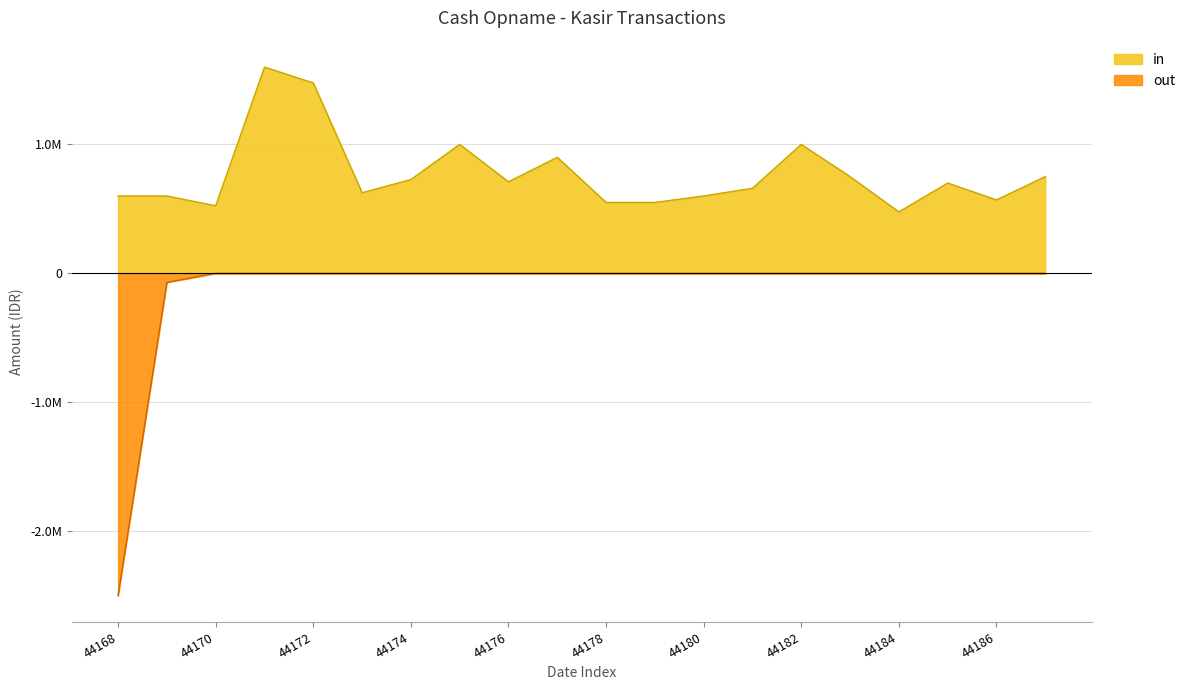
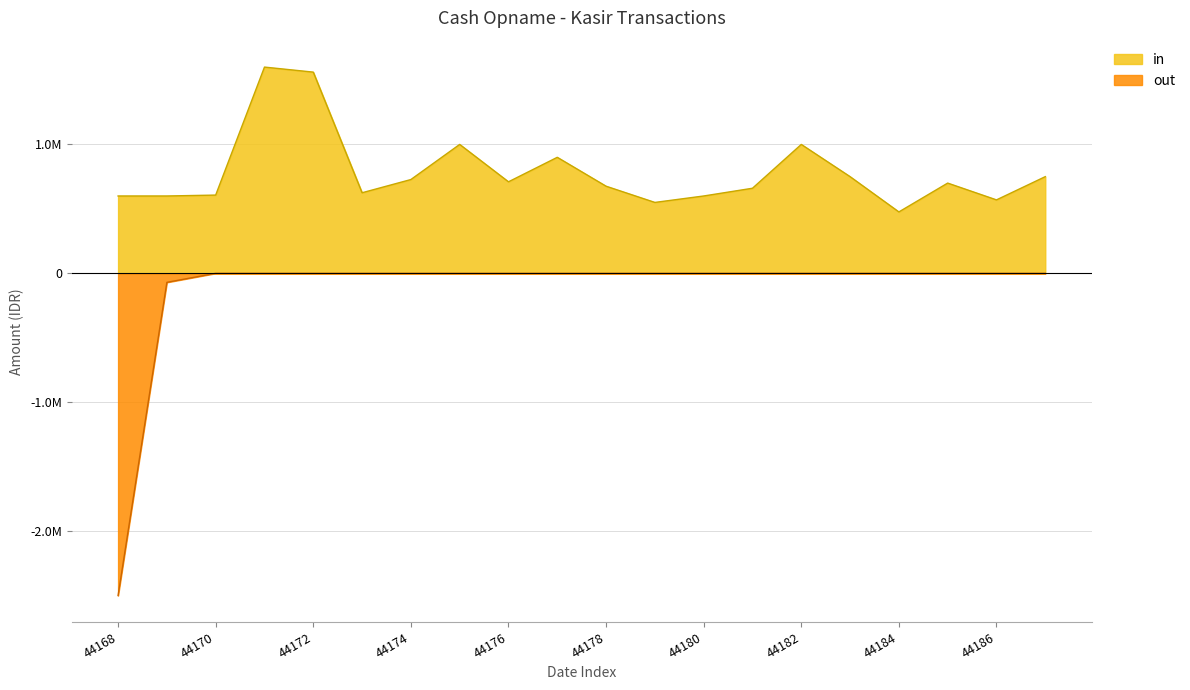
  {
    "in": {
      "44168": 600000,
-     "44170": 520000,
-     "44172": 1480000,
+     "44170": 610000,
+     "44172": 1560000,
      "44174": 730000,
      "44176": 710000,
-     "44178": 550000,
+     "44178": 680000,
      "44180": 600000,
      "44182": 1000000,
      "44184": 480000,
      "44186": 570000
    }
  }
